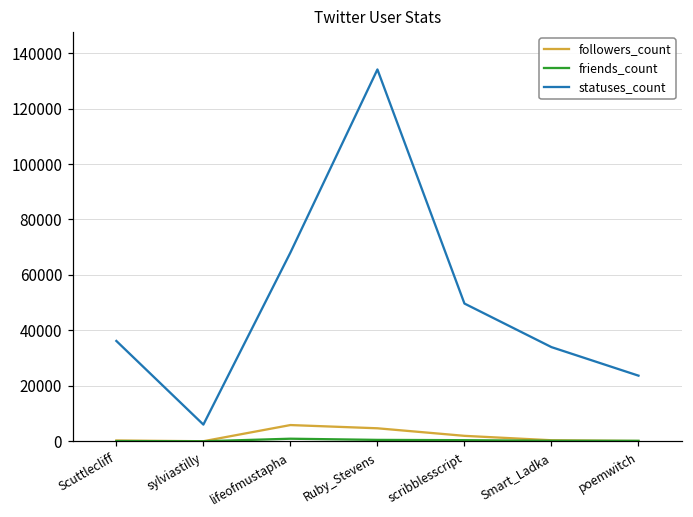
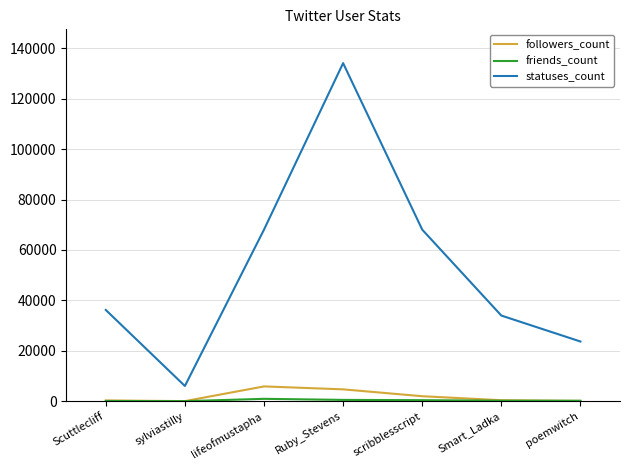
  {
    "followers_count": {
      "lifeofmustapha": 6000,
      "Ruby_Stevens": 5000,
      "scribblesscript": 2000
    },
    "friends_count": {
      "lifeofmustapha": 1000,
      "Ruby_Stevens": 1000,
      "scribblesscript": 0
    },
    "statuses_count": {
      "Scuttlecliff": 36000,
      "sylviastilly": 6000,
      "lifeofmustapha": 68000,
      "Ruby_Stevens": 134000,
-     "scribblesscript": 50000,
+     "scribblesscript": 68000,
      "Smart_Ladka": 34000,
      "poemwitch": 24000
    }
  }
